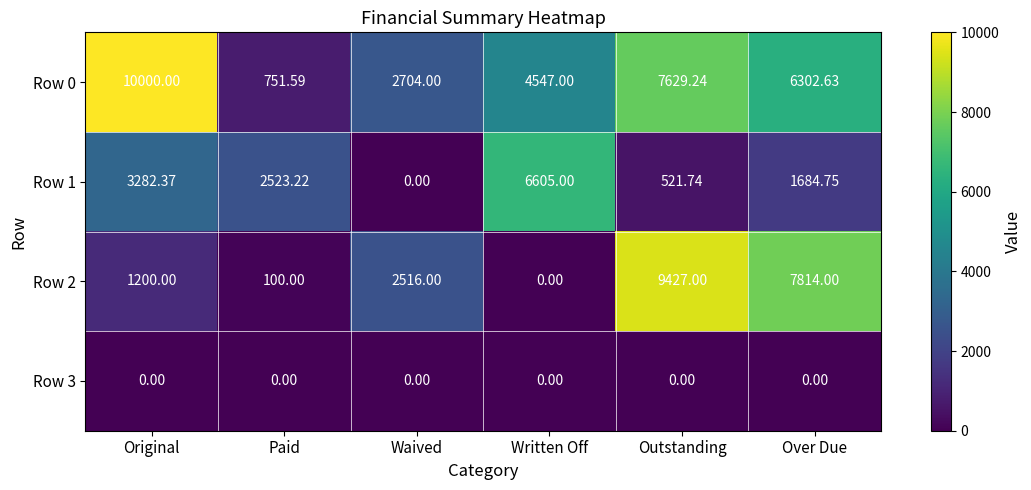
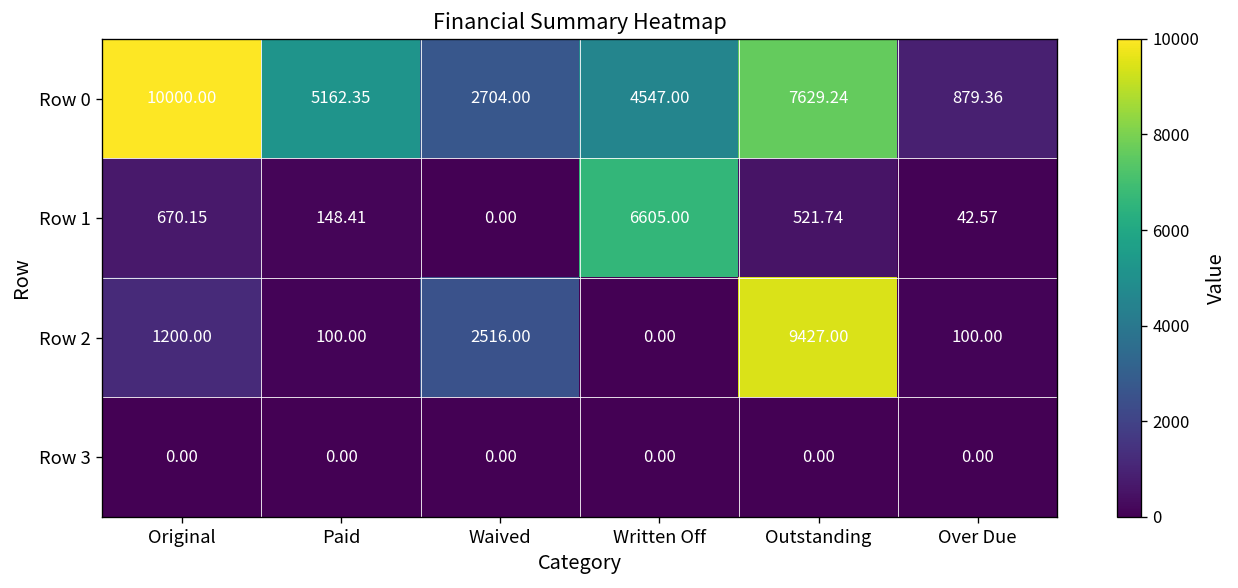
  {
    "Row 0": {
      "Original": 10000.00,
-     "Paid": 751.59,
+     "Paid": 5162.35,
      "Waived": 2704.00,
      "Written Off": 4547.00,
      "Outstanding": 7629.24,
-     "Over Due": 6302.63
+     "Over Due": 879.36
    },
    "Row 1": {
-     "Original": 3282.37,
-     "Paid": 2523.22,
+     "Original": 670.15,
+     "Paid": 148.41,
      "Waived": 0.00,
      "Written Off": 6605.00,
      "Outstanding": 521.74,
-     "Over Due": 1684.75
+     "Over Due": 42.57
    },
    "Row 2": {
      "Original": 1200.00,
      "Paid": 100.00,
      "Waived": 2516.00,
      "Written Off": 0.00,
      "Outstanding": 9427.00,
-     "Over Due": 7814.00
+     "Over Due": 100.00
    },
    "Row 3": {
      "Original": 0.00,
      "Paid": 0.00,
      "Waived": 0.00,
      "Written Off": 0.00,
      "Outstanding": 0.00,
      "Over Due": 0.00
    }
  }
